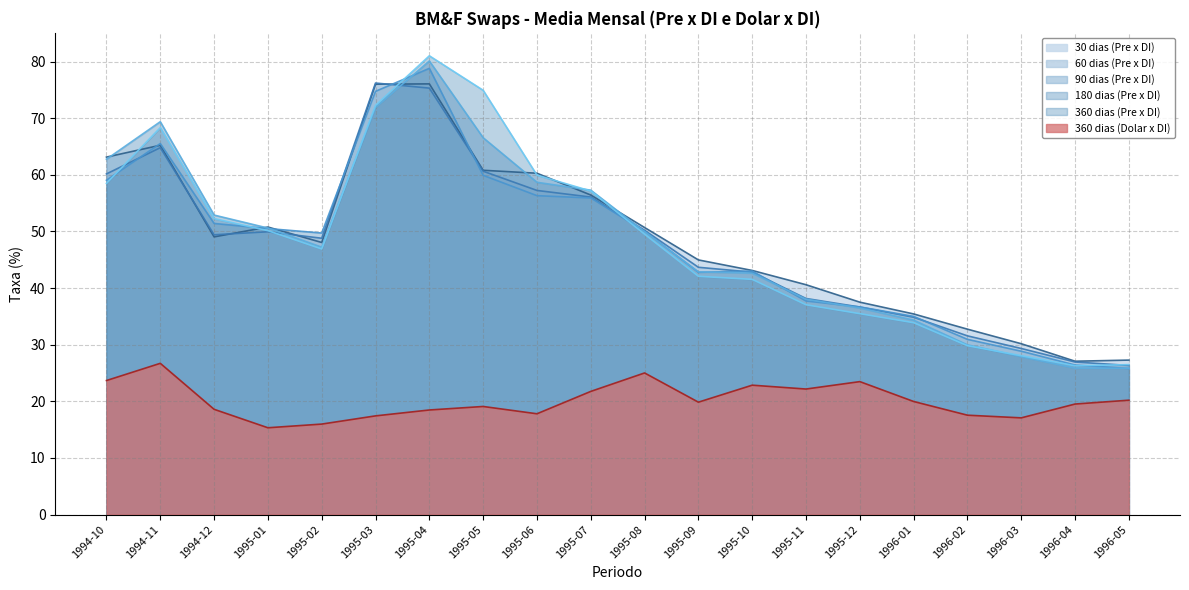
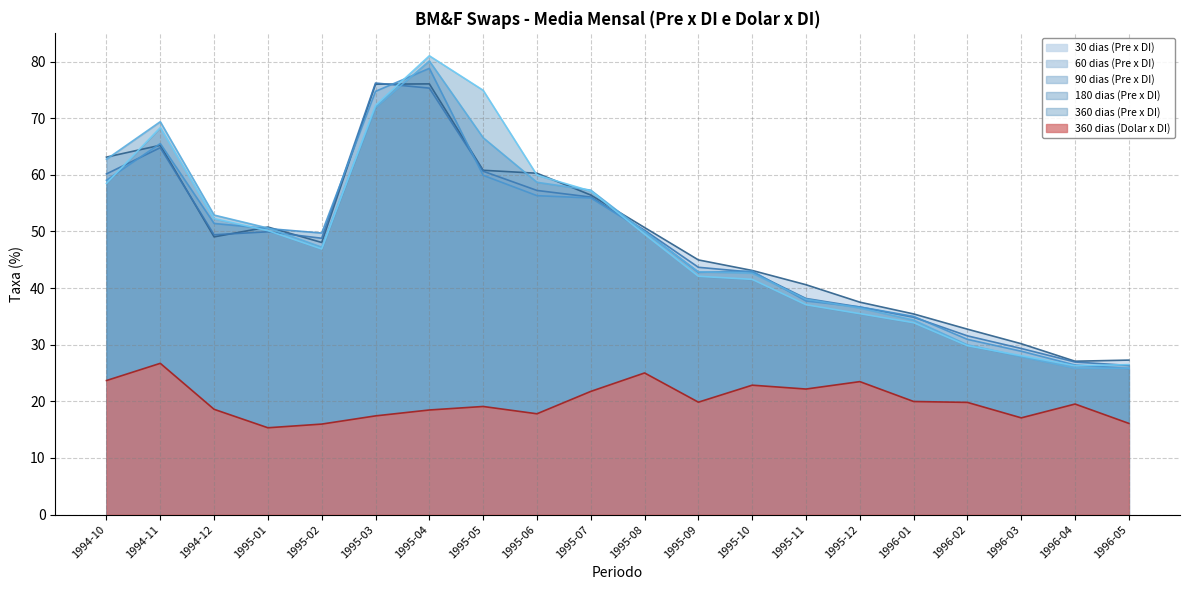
  {
    "360 dias (Dolar x DI)": {
      "1994-10": 24,
      "1994-11": 27,
      "1994-12": 19,
      "1995-01": 15,
      "1995-02": 16,
      "1995-03": 17,
      "1995-04": 18,
      "1995-05": 19,
      "1995-06": 18,
      "1995-07": 22,
      "1995-08": 25,
      "1995-09": 20,
      "1995-10": 23,
      "1995-11": 22,
      "1995-12": 23,
      "1996-01": 20,
-     "1996-02": 18,
+     "1996-02": 20,
      "1996-03": 17,
      "1996-04": 20,
-     "1996-05": 20
+     "1996-05": 16
    }
  }
